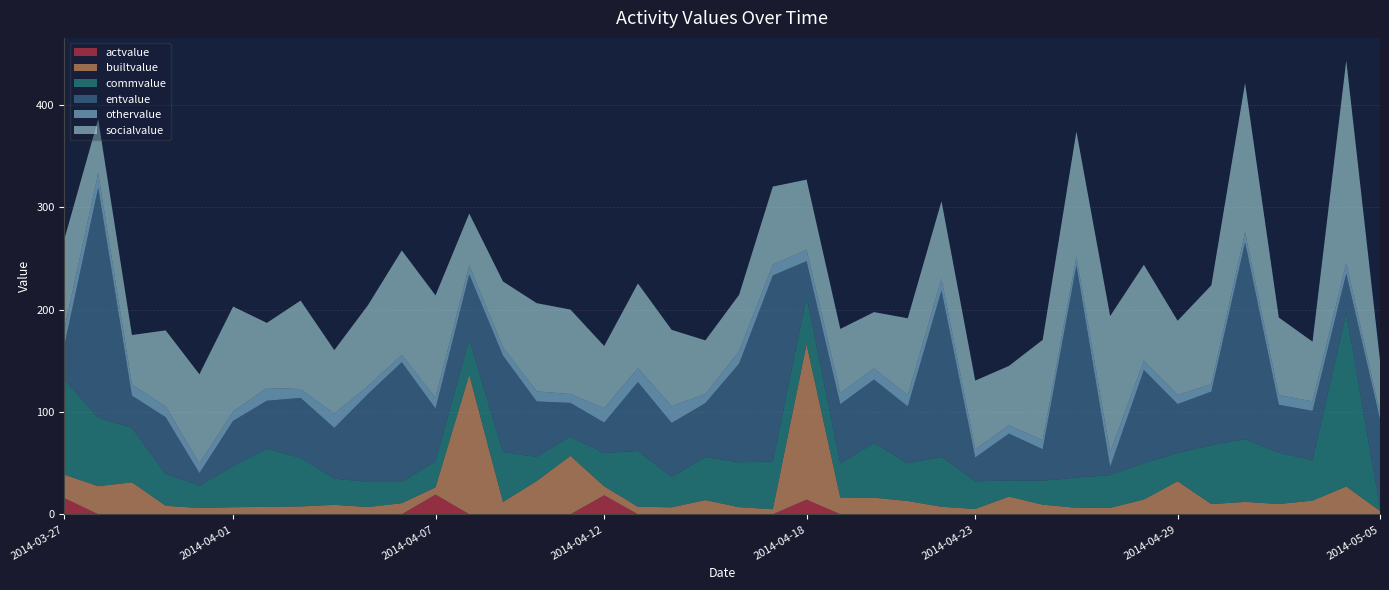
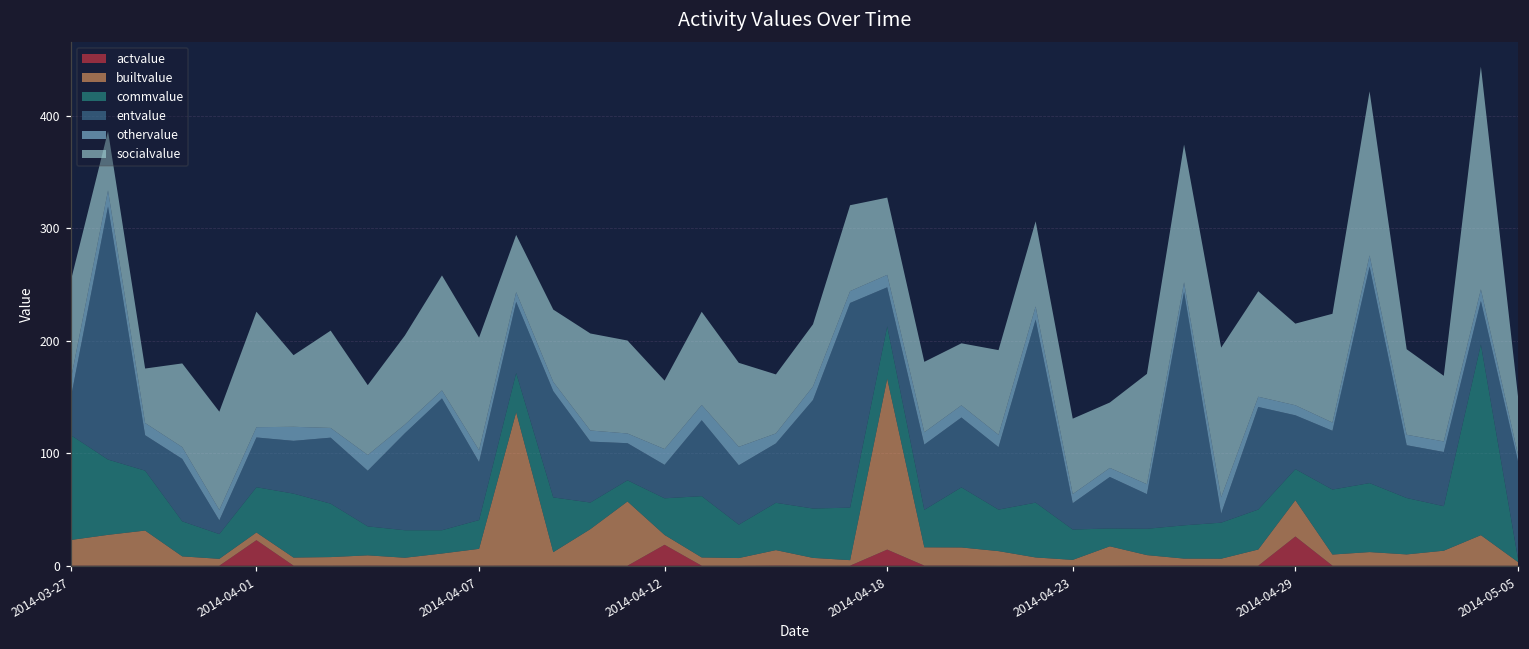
  {
    "actvalue": {
-     "2014-03-27": 16,
-     "2014-04-01": 0,
-     "2014-04-07": 19,
+     "2014-03-27": 0,
+     "2014-04-01": 23,
+     "2014-04-07": 0,
      "2014-04-12": 19,
      "2014-04-18": 14,
-     "2014-04-29": 0
+     "2014-04-29": 26
    },
    "builtvalue": {
      "2014-03-27": 23,
      "2014-04-01": 7,
-     "2014-04-07": 7,
+     "2014-04-07": 15,
      "2014-04-12": 9,
      "2014-04-18": 152,
      "2014-04-23": 5,
      "2014-04-29": 32,
      "2014-05-05": 3
    }
  }
